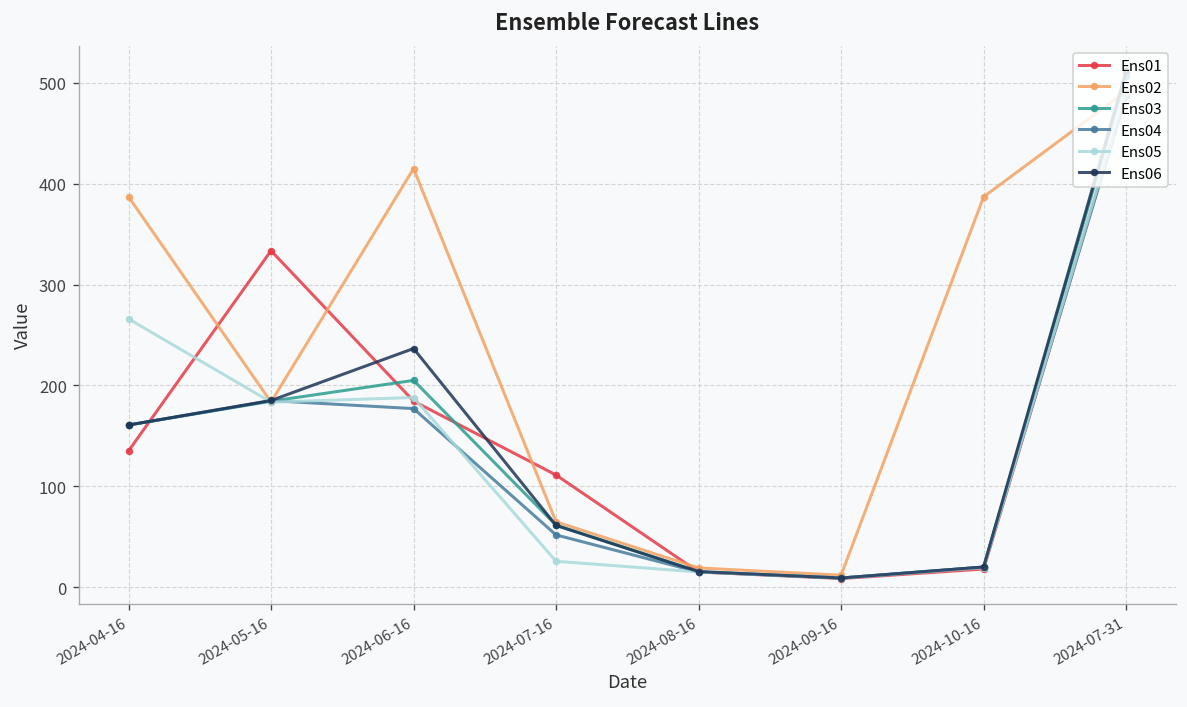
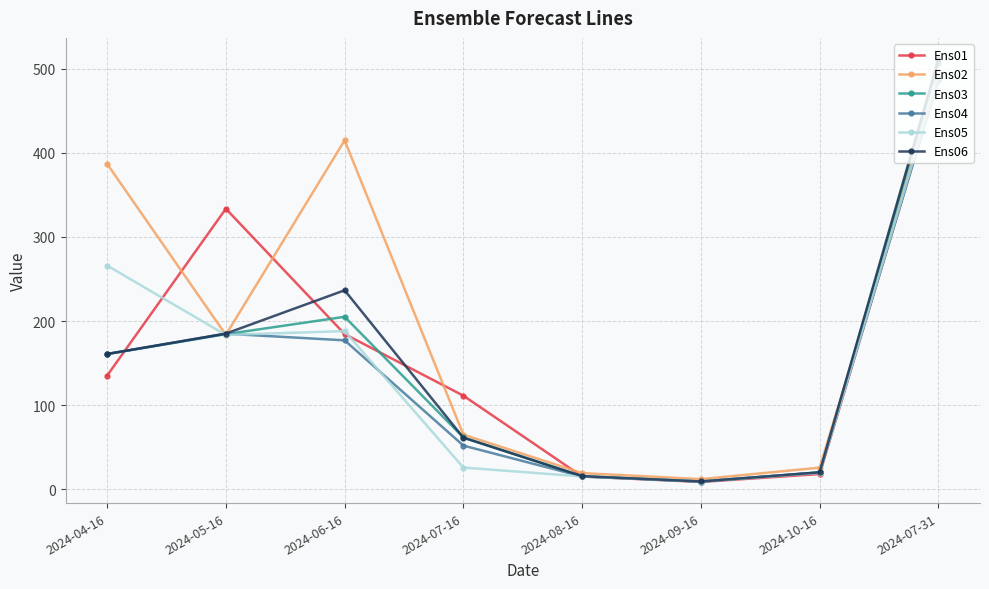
  {
    "Ens01": {
      "2024-04-16": 140,
      "2024-05-16": 330,
      "2024-06-16": 180,
      "2024-07-16": 110
    },
    "Ens02": {
      "2024-04-16": 390,
      "2024-06-16": 410,
      "2024-07-16": 60,
      "2024-08-16": 20,
-     "2024-10-16": 390
+     "2024-10-16": 30
    },
    "Ens05": {
      "2024-04-16": 270,
      "2024-06-16": 190,
      "2024-07-16": 30
    },
    "Ens06": {
      "2024-06-16": 240
    }
  }
